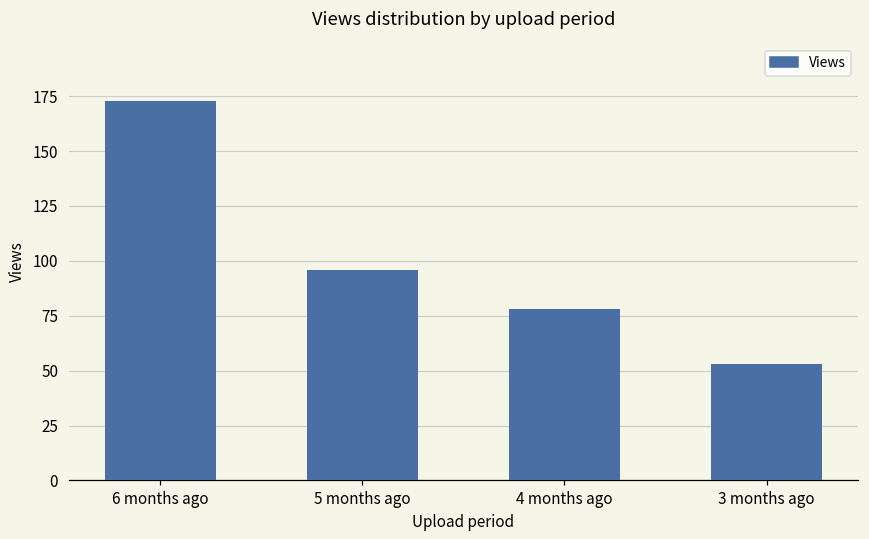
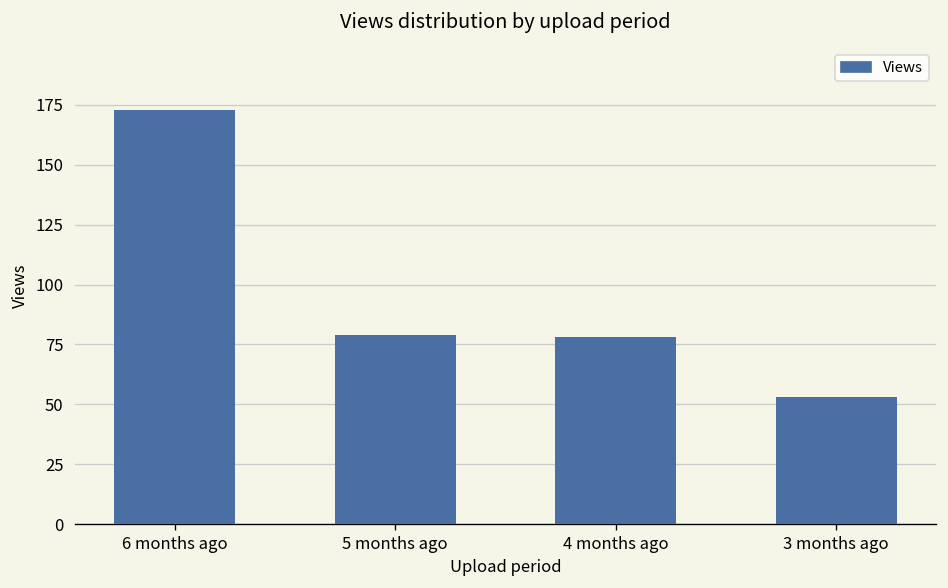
  {
    "6 months ago": 173,
-   "5 months ago": 96,
+   "5 months ago": 79,
    "4 months ago": 78,
    "3 months ago": 53
  }
